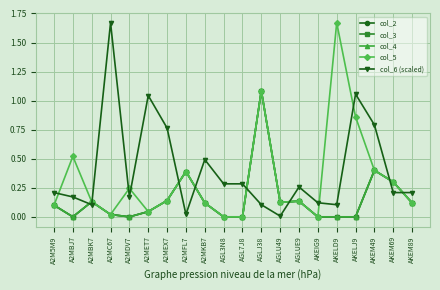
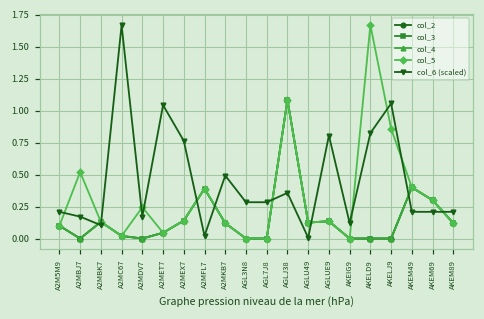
  {
    "col_6 (scaled)": {
      "A2M5M9": 0.21,
      "A2MBJ7": 0.17,
      "A2MBK7": 0.10,
      "A2MC67": 1.67,
      "A2MDV7": 0.17,
      "A2MET7": 1.04,
      "A2MEX7": 0.76,
      "A2MFL7": 0.02,
      "A2MKB7": 0.49,
      "AGL3N8": 0.28,
      "AGL7J8": 0.28,
-     "AGLJ38": 0.10,
+     "AGLJ38": 0.36,
      "AGLU49": 0.01,
-     "AGLUE9": 0.26,
+     "AGLUE9": 0.81,
      "AKEIG9": 0.12,
-     "AKELD9": 0.10,
+     "AKELD9": 0.82,
      "AKELJ9": 1.06,
-     "AKEM49": 0.79,
+     "AKEM49": 0.21,
      "AKEM69": 0.21,
      "AKEM89": 0.21
    }
  }
